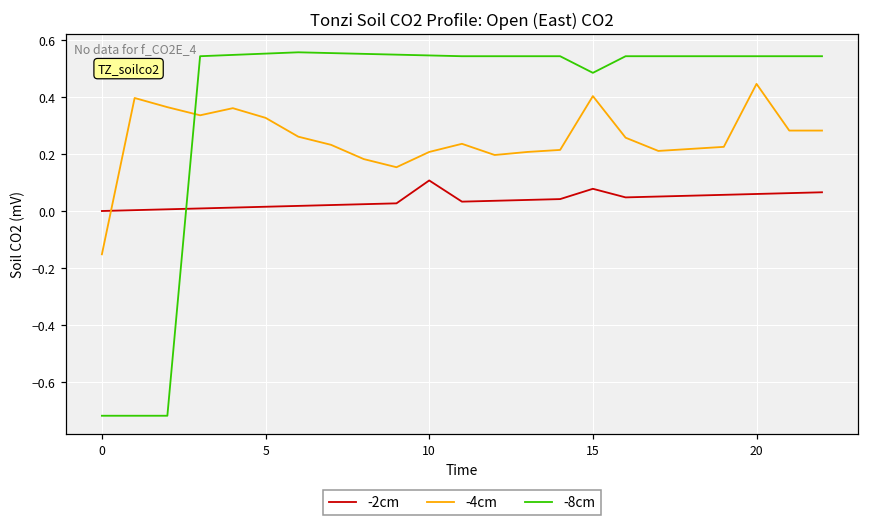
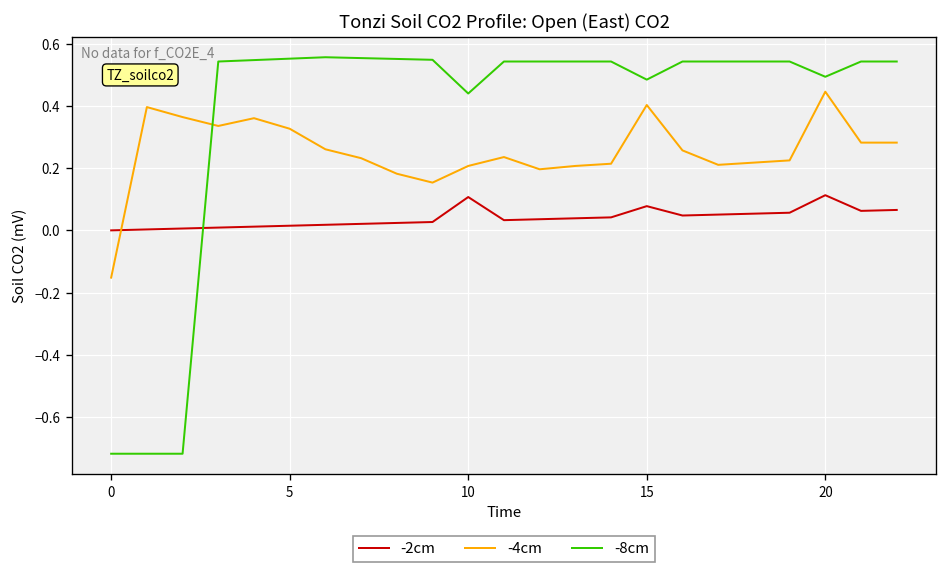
  {
    "-2cm": {
      "0": 0.00,
      "5": 0.01,
      "10": 0.11,
      "15": 0.08,
-     "20": 0.06
+     "20": 0.11
    },
    "-4cm": {
      "0": -0.15,
      "5": 0.33,
      "10": 0.21,
      "15": 0.40,
      "20": 0.45
    },
    "-8cm": {
      "0": -0.72,
      "5": 0.55,
-     "10": 0.55,
+     "10": 0.44,
      "15": 0.48,
-     "20": 0.54
+     "20": 0.49
    }
  }
